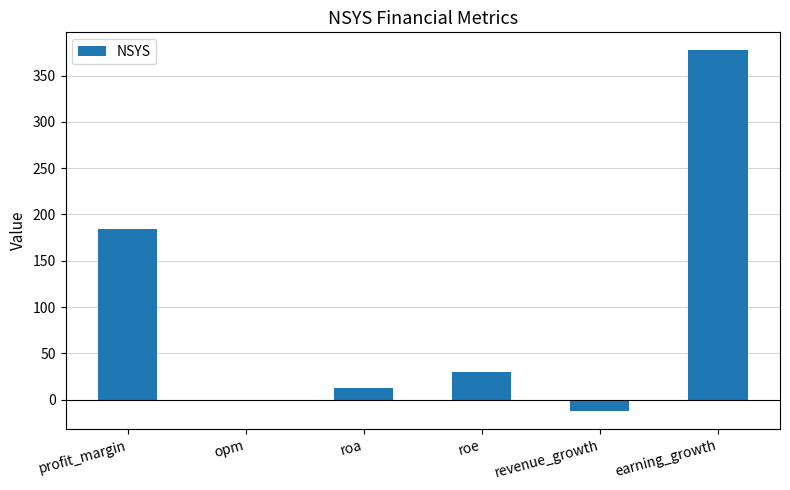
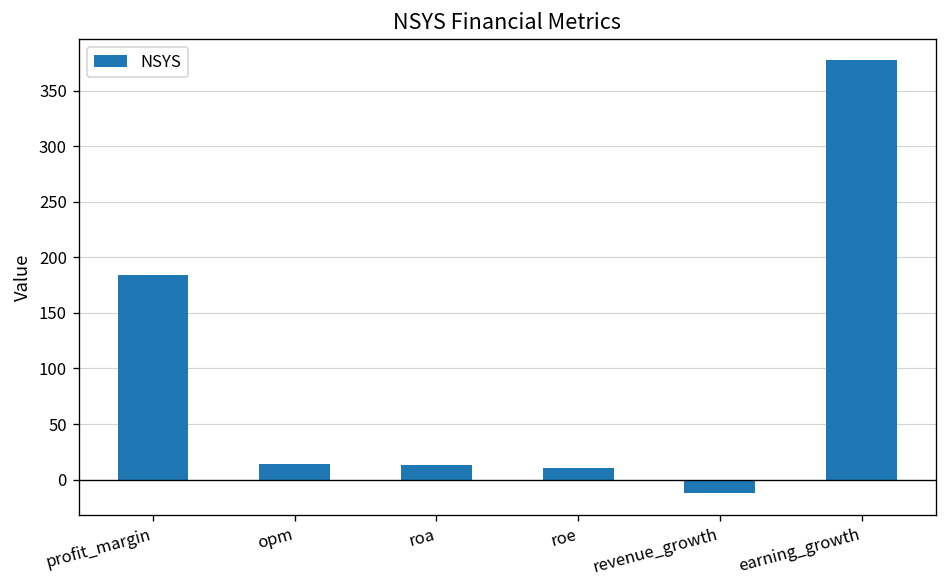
  {
    "profit_margin": 180,
-   "opm": 0,
+   "opm": 10,
    "roa": 10,
-   "roe": 30,
+   "roe": 10,
    "revenue_growth": -10,
    "earning_growth": 380
  }
